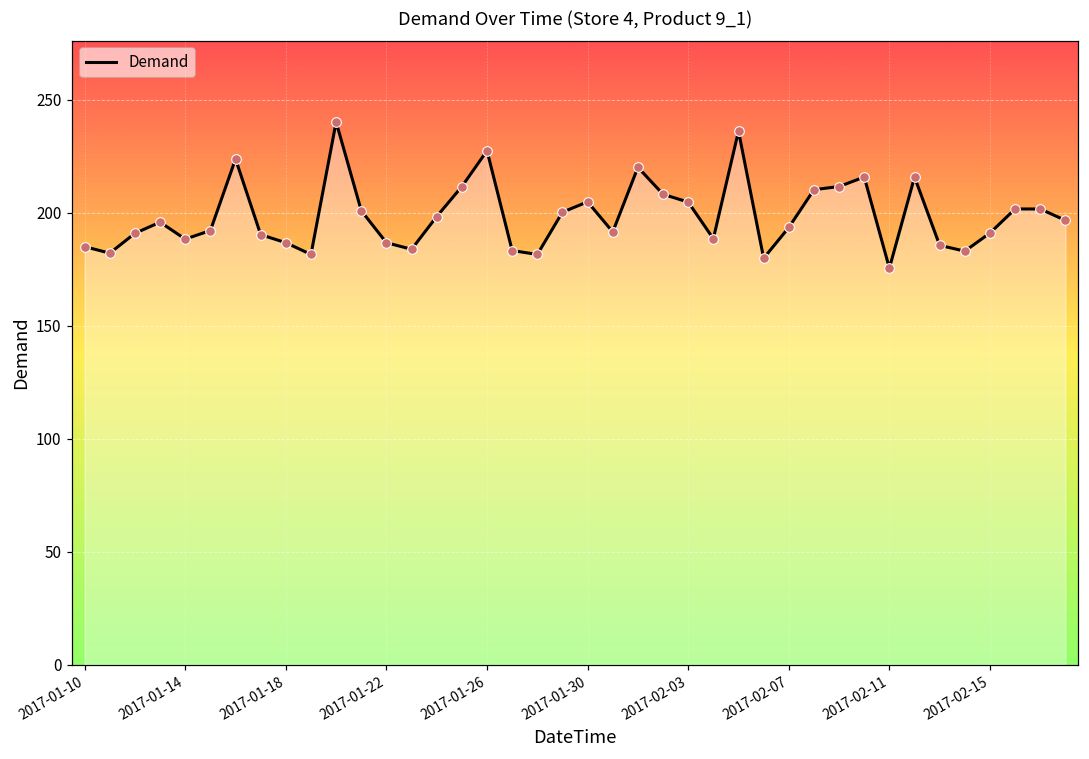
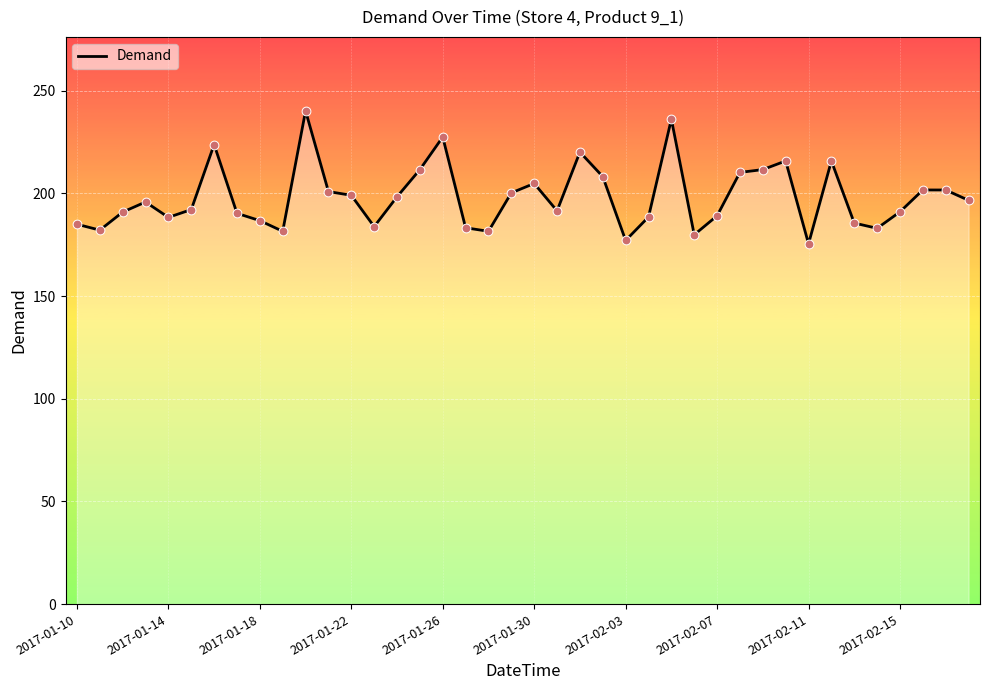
  {
    "2017-01-10": 185,
    "2017-01-14": 188,
    "2017-01-18": 187,
-   "2017-01-22": 187,
+   "2017-01-22": 199,
    "2017-01-26": 227,
    "2017-01-30": 205,
-   "2017-02-03": 205,
-   "2017-02-07": 193,
+   "2017-02-03": 177,
+   "2017-02-07": 189,
    "2017-02-11": 175,
    "2017-02-15": 191
  }
